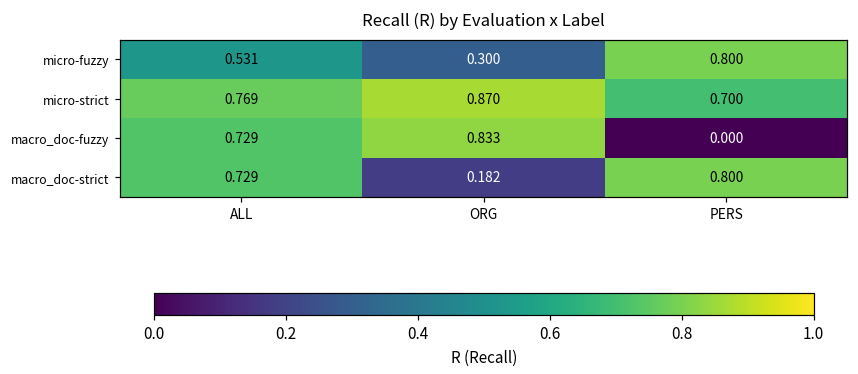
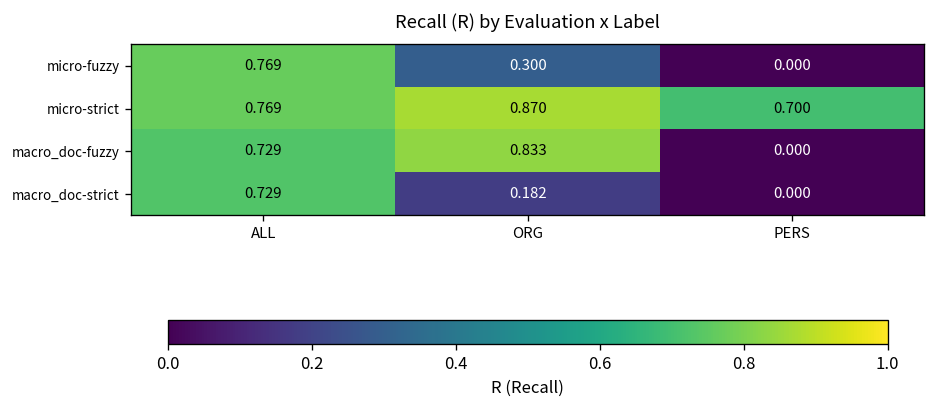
  {
    "micro-fuzzy": {
-     "ALL": 0.531,
+     "ALL": 0.769,
      "ORG": 0.300,
-     "PERS": 0.800
+     "PERS": 0.000
    },
    "micro-strict": {
      "ALL": 0.769,
      "ORG": 0.870,
      "PERS": 0.700
    },
    "macro_doc-fuzzy": {
      "ALL": 0.729,
      "ORG": 0.833,
      "PERS": 0.000
    },
    "macro_doc-strict": {
      "ALL": 0.729,
      "ORG": 0.182,
-     "PERS": 0.800
+     "PERS": 0.000
    }
  }
